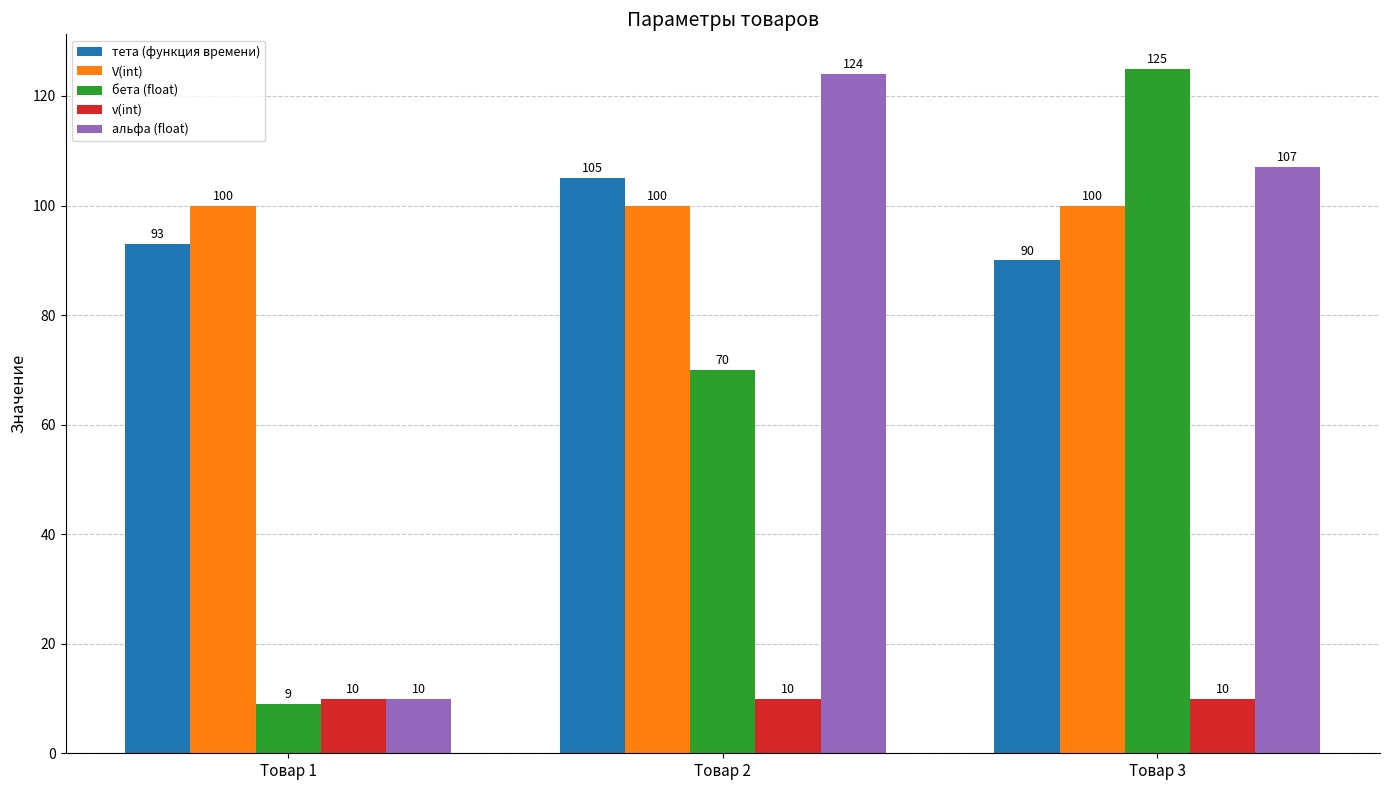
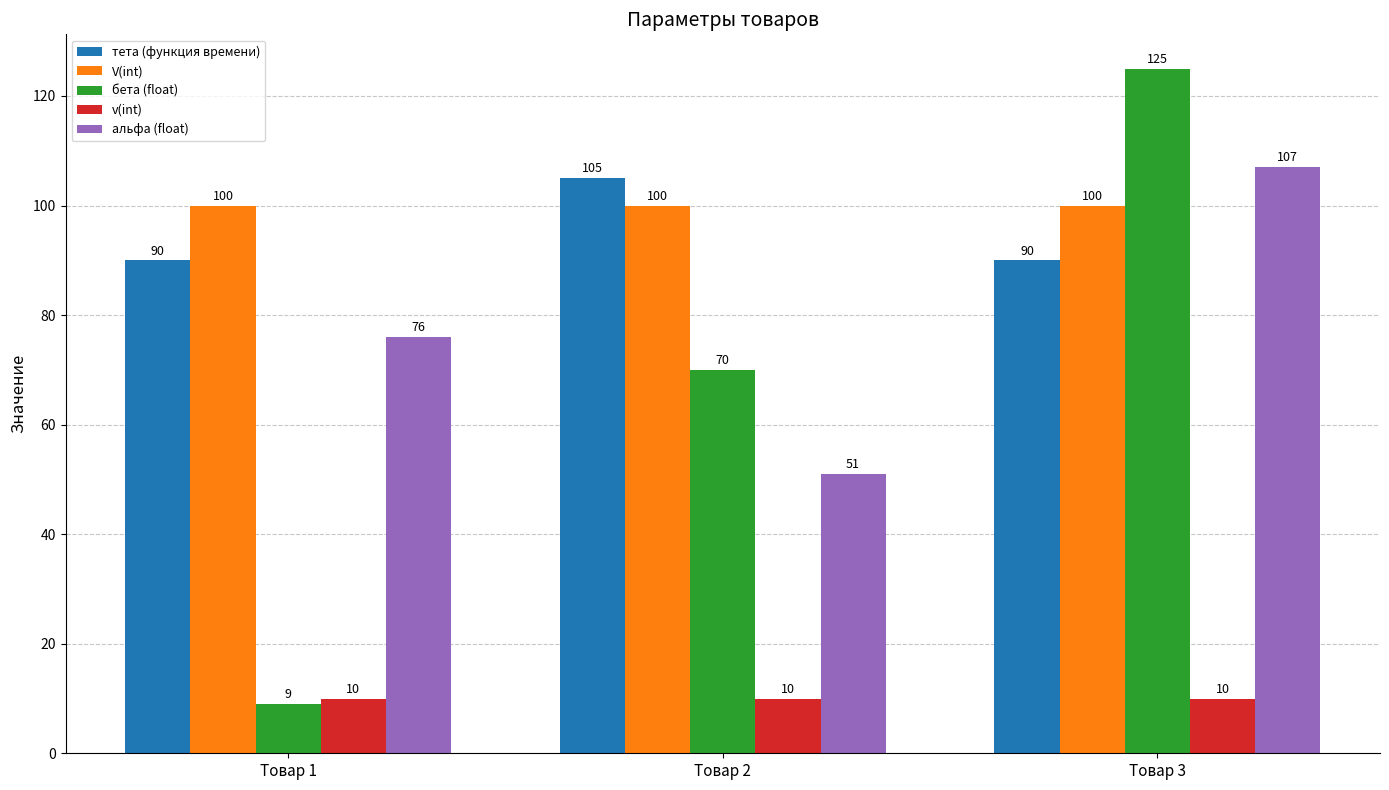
  {
    "тета (функция времени)": {
-     "Товар 1": 93,
+     "Товар 1": 90,
      "Товар 2": 105,
      "Товар 3": 90
    },
    "V(int)": {
      "Товар 1": 100,
      "Товар 2": 100,
      "Товар 3": 100
    },
    "бета (float)": {
      "Товар 1": 9,
      "Товар 2": 70,
      "Товар 3": 125
    },
    "v(int)": {
      "Товар 1": 10,
      "Товар 2": 10,
      "Товар 3": 10
    },
    "альфа (float)": {
-     "Товар 1": 10,
-     "Товар 2": 124,
+     "Товар 1": 76,
+     "Товар 2": 51,
      "Товар 3": 107
    }
  }
